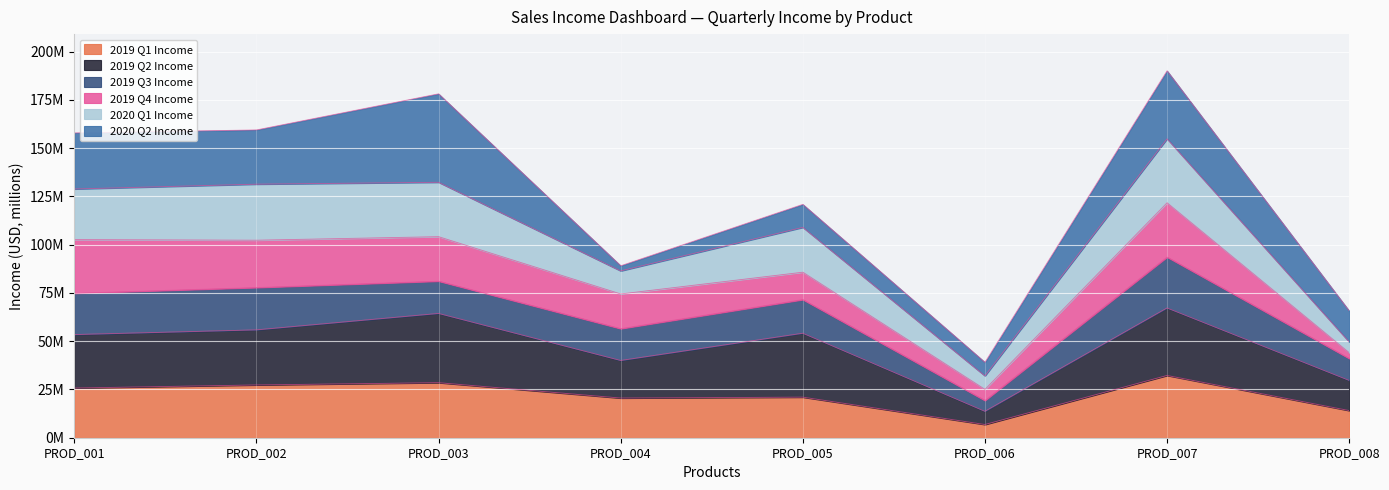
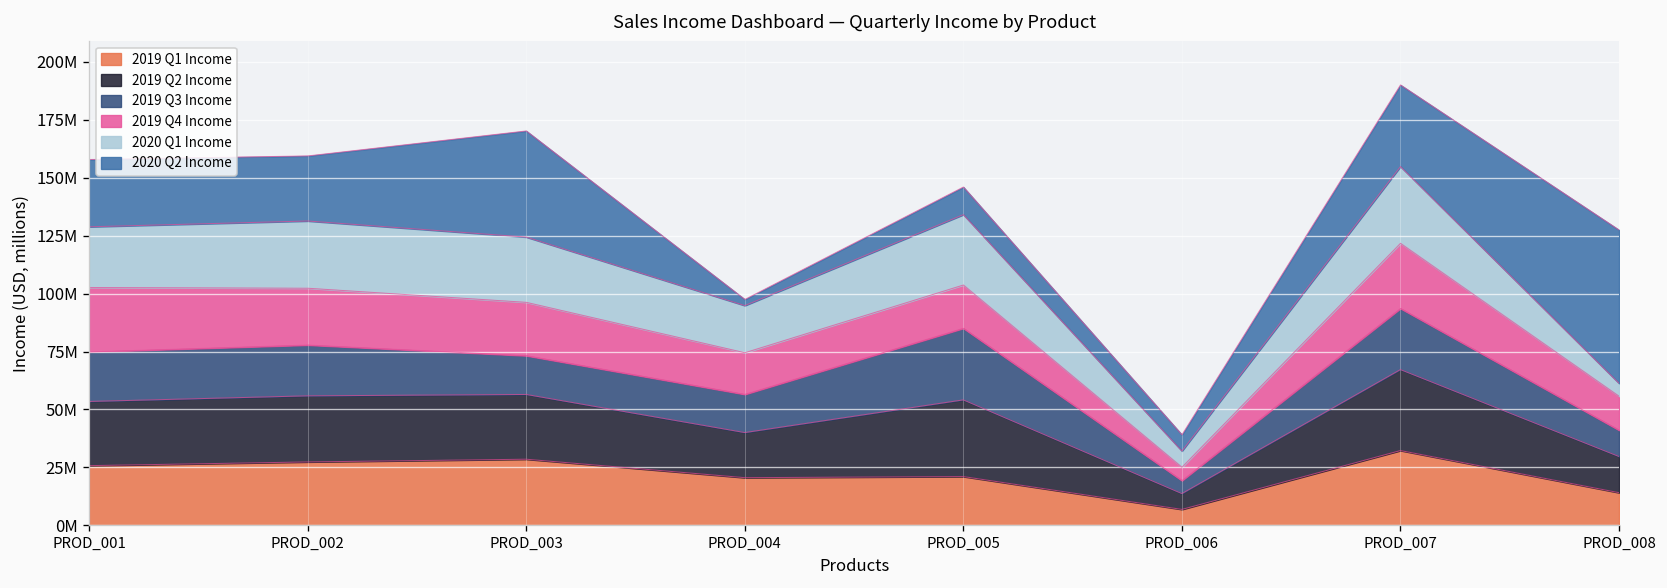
  {
    "2019 Q1 Income": {
      "PROD_001": 26000000,
      "PROD_002": 27000000,
      "PROD_003": 29000000,
      "PROD_004": 21000000,
      "PROD_005": 21000000,
      "PROD_006": 7000000,
      "PROD_007": 32000000,
      "PROD_008": 14000000
    },
    "2019 Q2 Income": {
      "PROD_001": 28000000,
      "PROD_002": 29000000,
-     "PROD_003": 36000000,
+     "PROD_003": 28000000,
      "PROD_004": 19000000,
      "PROD_005": 33000000,
      "PROD_006": 7000000,
      "PROD_007": 35000000,
      "PROD_008": 16000000
    },
    "2019 Q3 Income": {
      "PROD_001": 21000000,
      "PROD_002": 22000000,
      "PROD_003": 17000000,
      "PROD_004": 16000000,
-     "PROD_005": 17000000,
+     "PROD_005": 31000000,
      "PROD_006": 6000000,
      "PROD_007": 26000000,
      "PROD_008": 11000000
    },
    "2019 Q4 Income": {
      "PROD_001": 28000000,
      "PROD_002": 25000000,
      "PROD_003": 23000000,
      "PROD_004": 18000000,
-     "PROD_005": 14000000,
+     "PROD_005": 19000000,
      "PROD_006": 6000000,
      "PROD_007": 28000000,
-     "PROD_008": 3000000
+     "PROD_008": 15000000
    },
    "2020 Q1 Income": {
      "PROD_001": 26000000,
      "PROD_002": 29000000,
      "PROD_003": 28000000,
-     "PROD_004": 12000000,
-     "PROD_005": 23000000,
+     "PROD_004": 20000000,
+     "PROD_005": 30000000,
      "PROD_006": 7000000,
      "PROD_007": 33000000,
      "PROD_008": 6000000
    },
    "2020 Q2 Income": {
      "PROD_001": 29000000,
      "PROD_002": 28000000,
      "PROD_003": 46000000,
      "PROD_004": 3000000,
      "PROD_005": 12000000,
      "PROD_006": 7000000,
      "PROD_007": 35000000,
-     "PROD_008": 16000000
+     "PROD_008": 66000000
    }
  }
